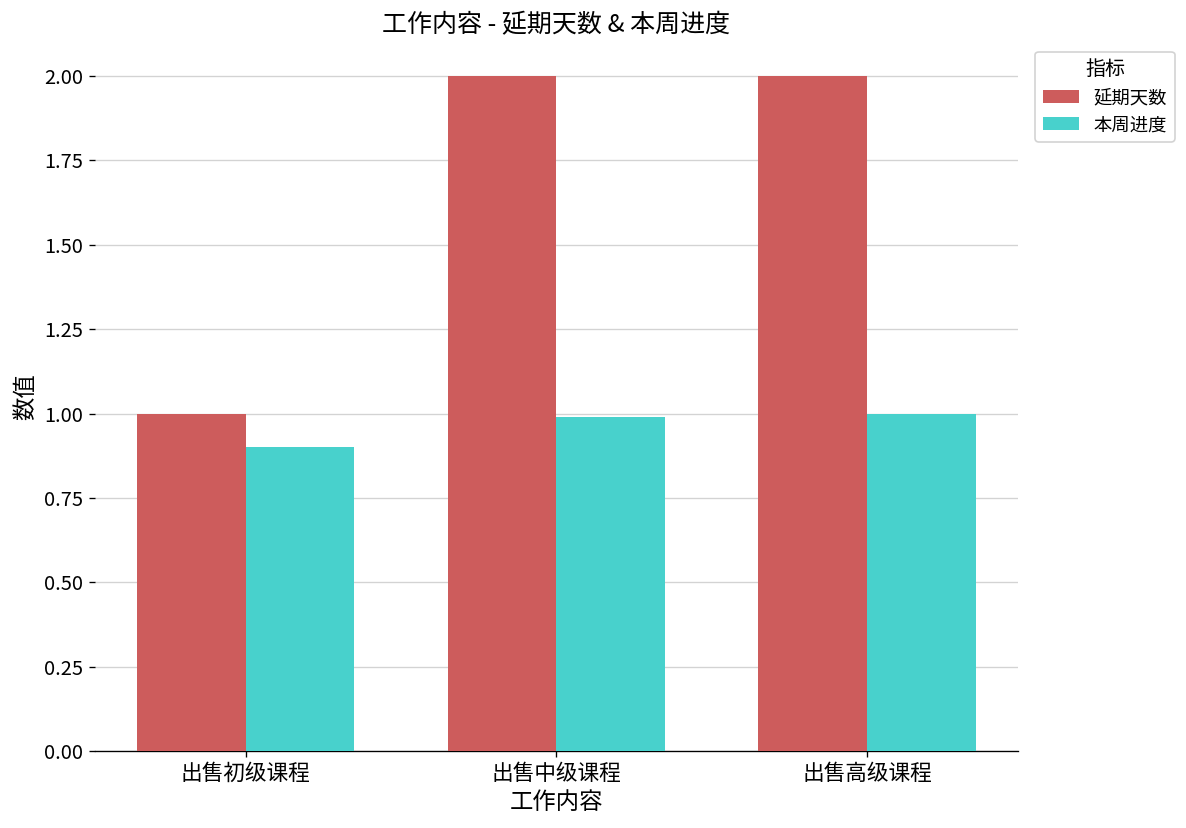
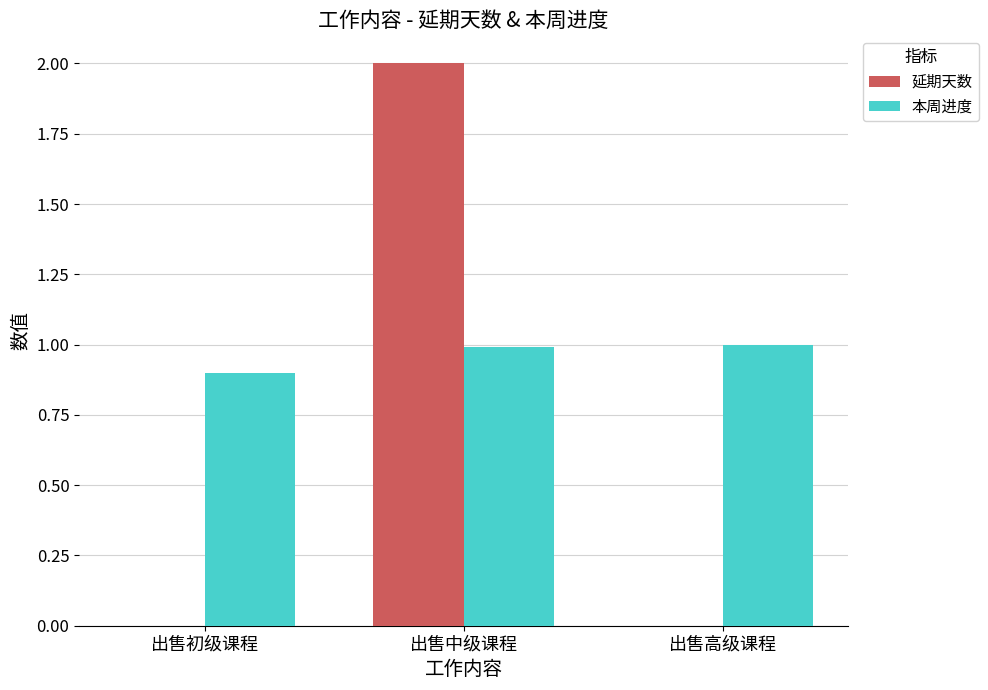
  {
    "延期天数": {
-     "出售初级课程": 1,
+     "出售初级课程": 0,
      "出售中级课程": 2,
-     "出售高级课程": 2
+     "出售高级课程": 0
    },
    "本周进度": {
      "出售初级课程": 0.90,
      "出售中级课程": 0.99,
      "出售高级课程": 1
    }
  }
